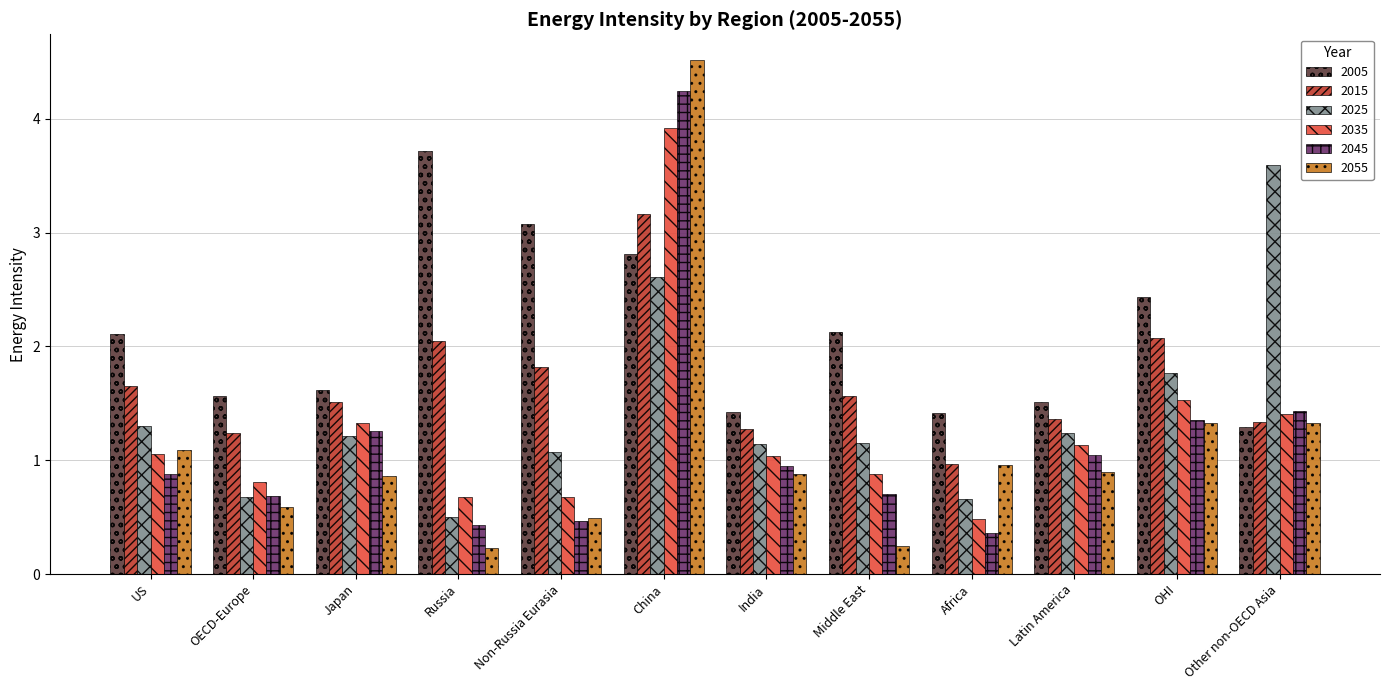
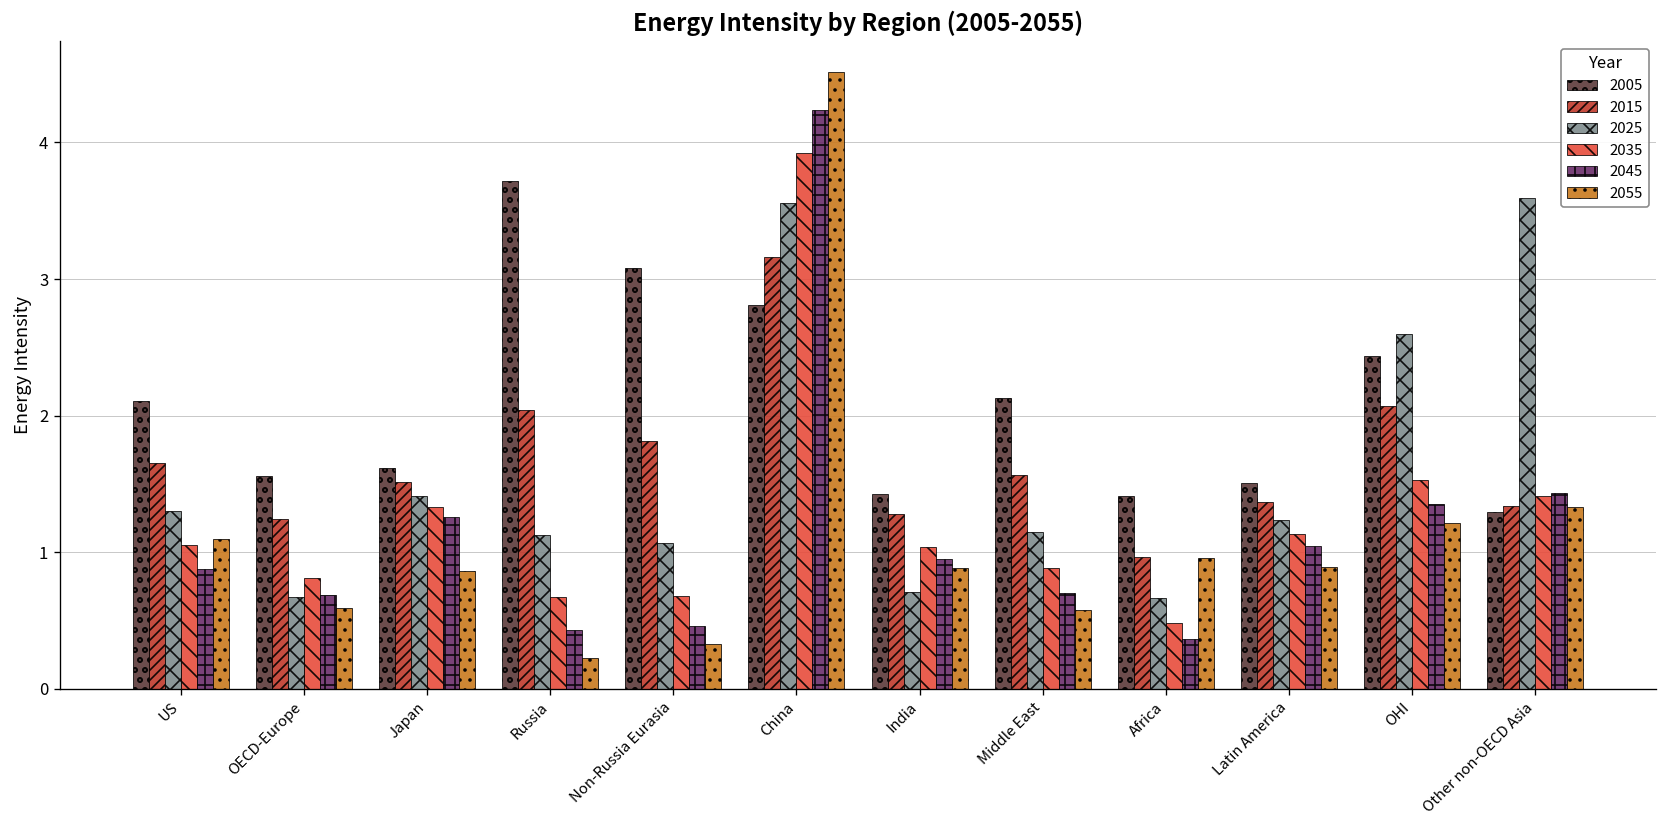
  {
    "2025": {
      "US": 1.30,
      "OECD-Europe": 0.67,
-     "Japan": 1.21,
-     "Russia": 0.50,
+     "Japan": 1.41,
+     "Russia": 1.12,
      "Non-Russia Eurasia": 1.07,
-     "China": 2.61,
-     "India": 1.14,
+     "China": 3.56,
+     "India": 0.71,
      "Middle East": 1.15,
      "Africa": 0.66,
      "Latin America": 1.24,
-     "OHI": 1.76,
+     "OHI": 2.60,
      "Other non-OECD Asia": 3.59
    },
    "2055": {
      "US": 1.09,
      "OECD-Europe": 0.59,
      "Japan": 0.86,
      "Russia": 0.23,
-     "Non-Russia Eurasia": 0.49,
+     "Non-Russia Eurasia": 0.33,
      "China": 4.52,
      "India": 0.88,
-     "Middle East": 0.25,
+     "Middle East": 0.58,
      "Africa": 0.96,
      "Latin America": 0.90,
-     "OHI": 1.33,
+     "OHI": 1.21,
      "Other non-OECD Asia": 1.33
    }
  }
